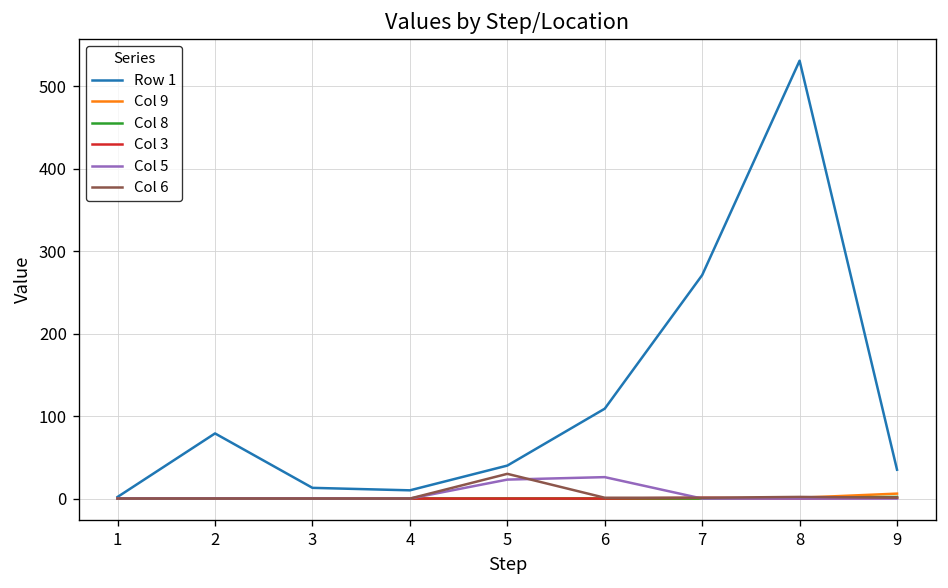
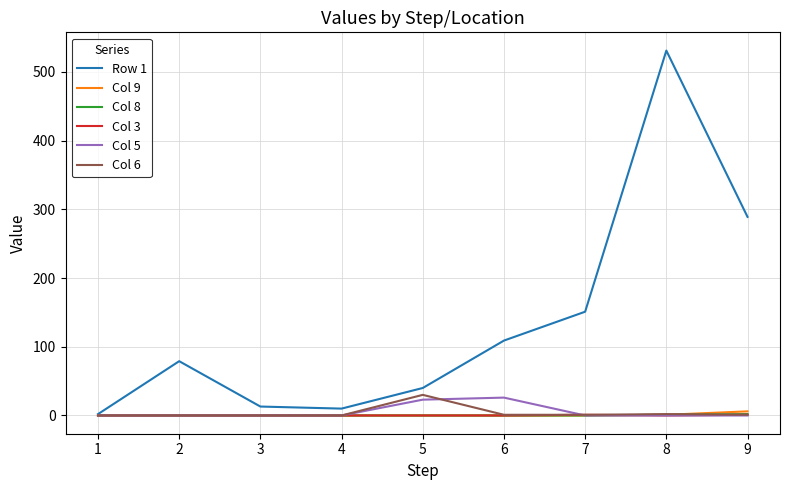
  {
    "Row 1": {
      "2": 80,
      "3": 10,
      "4": 10,
      "5": 40,
      "6": 110,
-     "7": 270,
+     "7": 150,
      "8": 530,
-     "9": 40
+     "9": 290
    },
    "Col 9": {
      "9": 10
    },
    "Col 5": {
      "5": 20,
      "6": 30
    },
    "Col 6": {
      "5": 30
    }
  }
